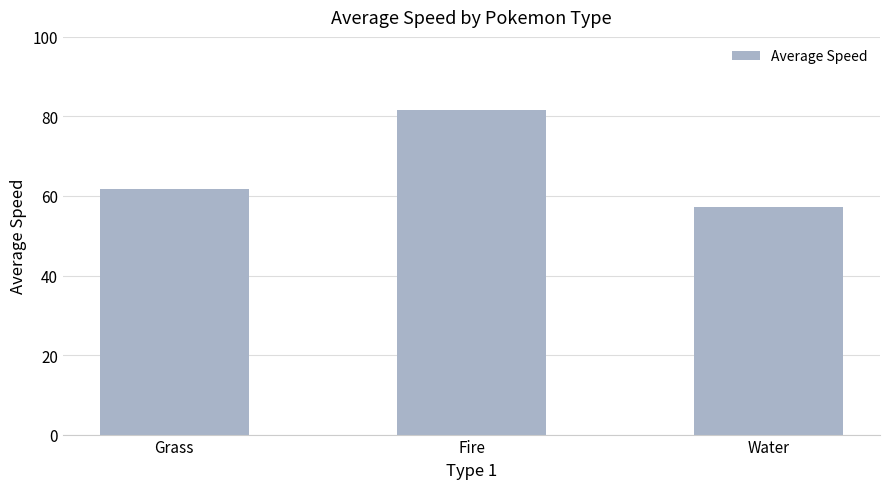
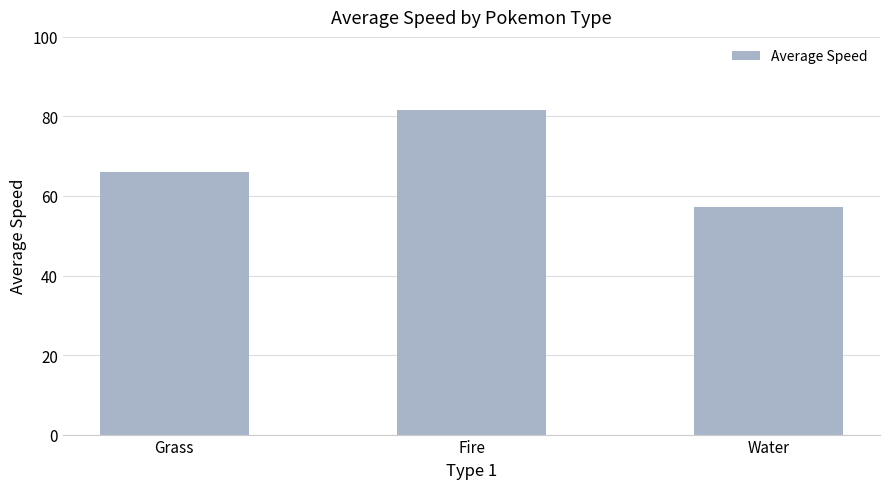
  {
-   "Grass": 62,
+   "Grass": 66,
    "Fire": 82,
    "Water": 57
  }
